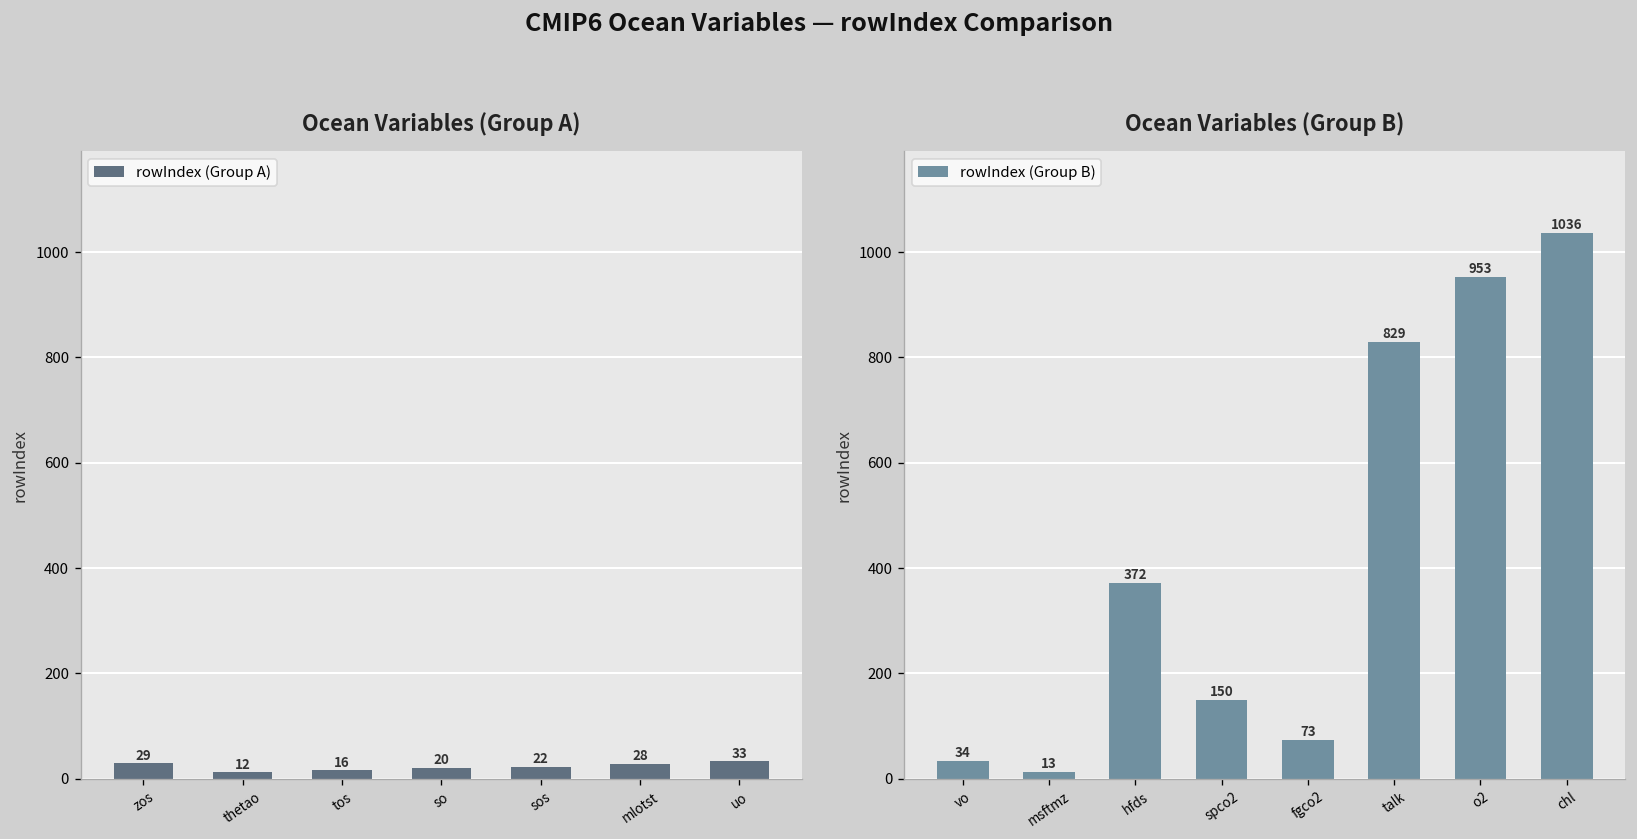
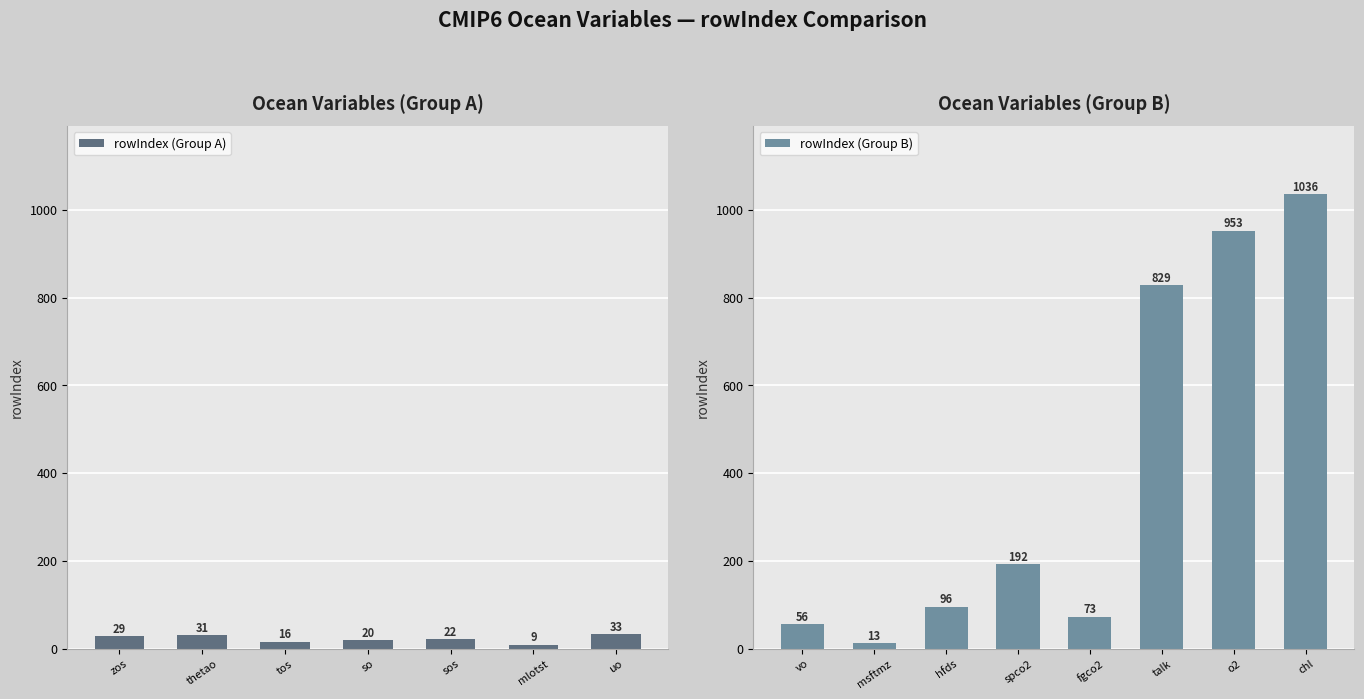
  {
    "Ocean Variables (Group A)": {
      "zos": 29,
-     "thetao": 12,
+     "thetao": 31,
      "tos": 16,
      "so": 20,
      "sos": 22,
-     "mlotst": 28,
+     "mlotst": 9,
      "uo": 33
    },
    "Ocean Variables (Group B)": {
-     "vo": 34,
+     "vo": 56,
      "msftmz": 13,
-     "hfds": 372,
-     "spco2": 150,
+     "hfds": 96,
+     "spco2": 192,
      "fgco2": 73,
      "talk": 829,
      "o2": 953,
      "chl": 1036
    }
  }
